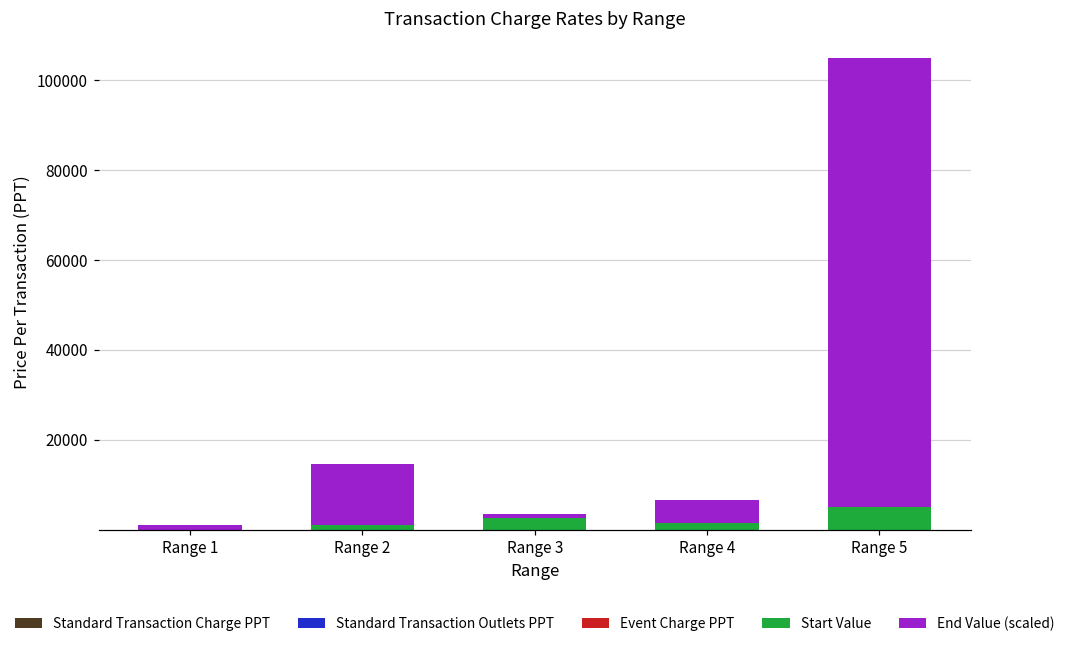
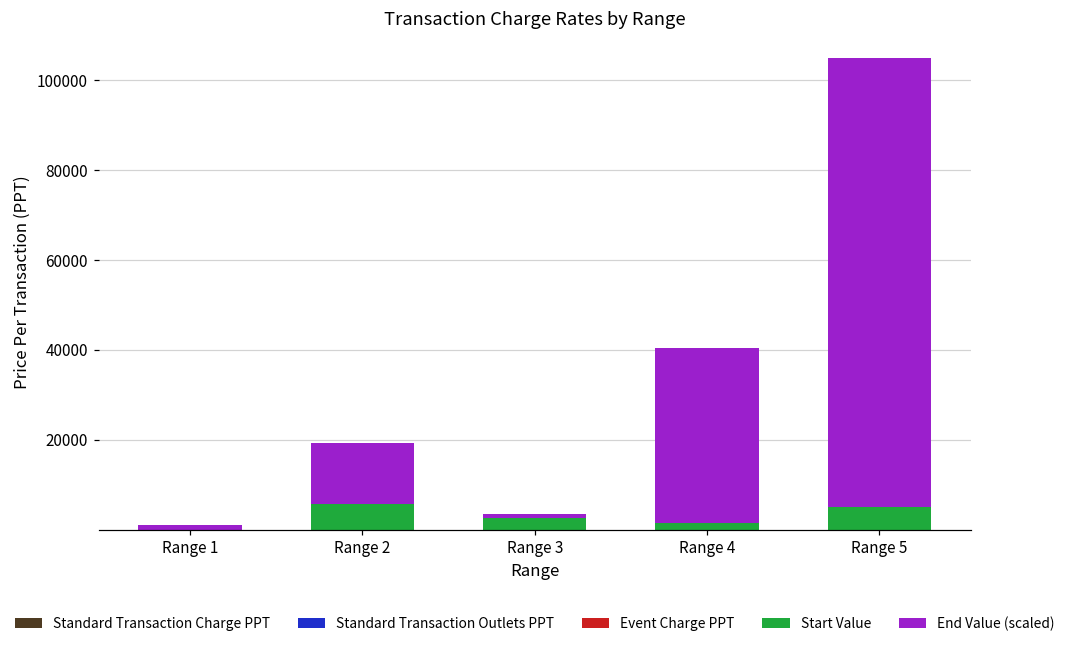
  {
    "Start Value": {
-     "Range 2": 1000,
+     "Range 2": 6000,
      "Range 3": 3000,
      "Range 4": 1000,
      "Range 5": 5000
    },
    "End Value (scaled)": {
      "Range 1": 1000,
      "Range 2": 14000,
      "Range 3": 1000,
-     "Range 4": 5000,
+     "Range 4": 39000,
      "Range 5": 100000
    }
  }
